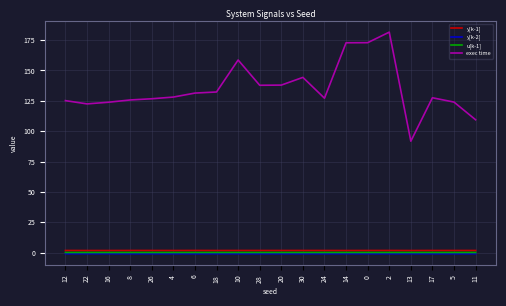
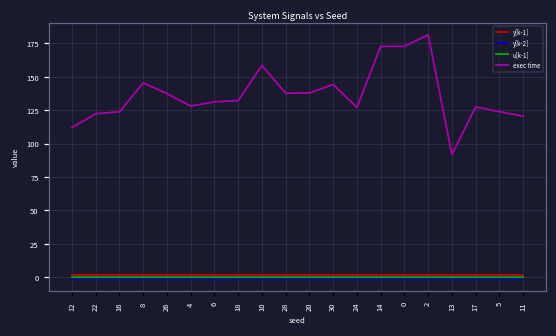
  {
    "exec time": {
-     "12": 125,
+     "12": 112,
      "22": 122,
      "16": 124,
-     "8": 126,
-     "26": 127,
+     "8": 146,
+     "26": 137,
      "4": 128,
      "6": 131,
      "18": 132,
      "10": 159,
      "28": 138,
      "20": 138,
      "30": 144,
      "24": 127,
      "14": 173,
      "0": 173,
      "2": 182,
      "13": 92,
      "17": 127,
      "5": 124,
-     "11": 109
+     "11": 121
    }
  }
